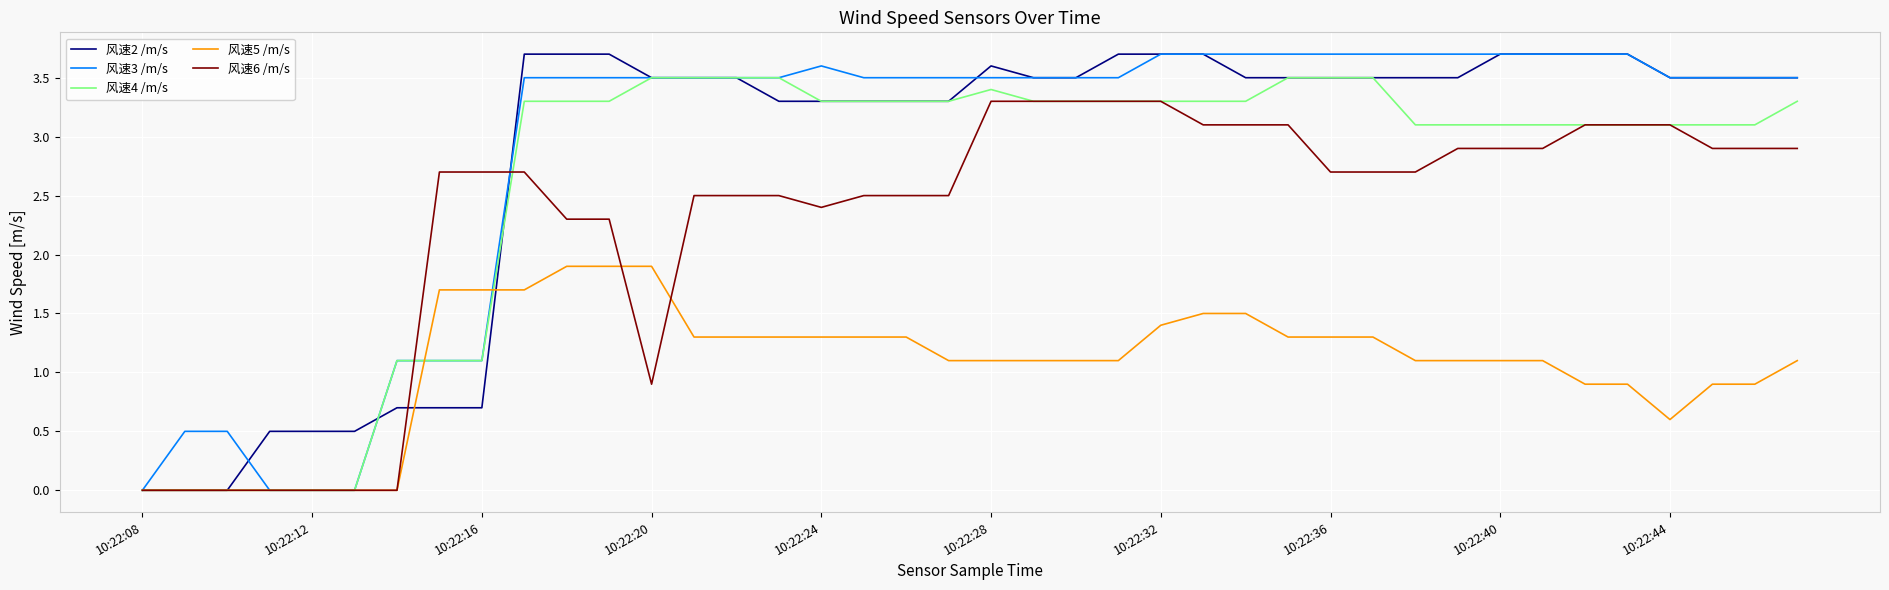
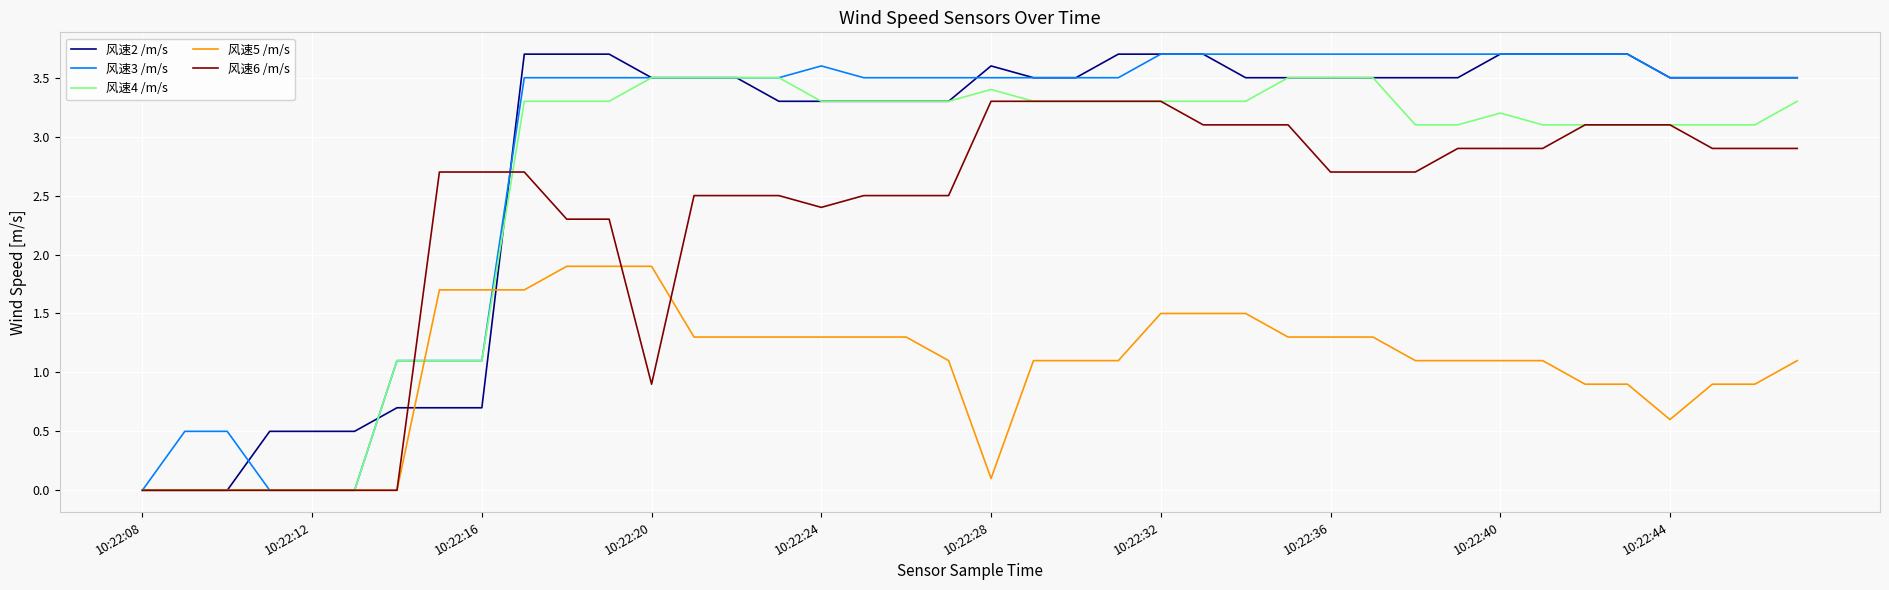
  {
    "风速2 /m/s": {
      "10:22:12": 0.5,
      "10:22:16": 0.7,
      "10:22:28": 3.6
    },
    "风速3 /m/s": {
      "10:22:24": 3.6,
      "10:22:28": 3.5,
      "10:22:36": 3.7
    },
    "风速4 /m/s": {
      "10:22:28": 3.4,
-     "10:22:40": 3.1
+     "10:22:40": 3.2
    },
    "风速5 /m/s": {
      "10:22:16": 1.7,
      "10:22:20": 1.9,
      "10:22:24": 1.3,
-     "10:22:28": 1.1,
-     "10:22:32": 1.4,
+     "10:22:28": 0.1,
+     "10:22:32": 1.5,
      "10:22:36": 1.3,
      "10:22:40": 1.1,
      "10:22:44": 0.6
    },
    "风速6 /m/s": {
      "10:22:16": 2.7,
      "10:22:20": 0.9,
      "10:22:24": 2.4,
      "10:22:28": 3.3,
      "10:22:36": 2.7,
      "10:22:40": 2.9
    }
  }
